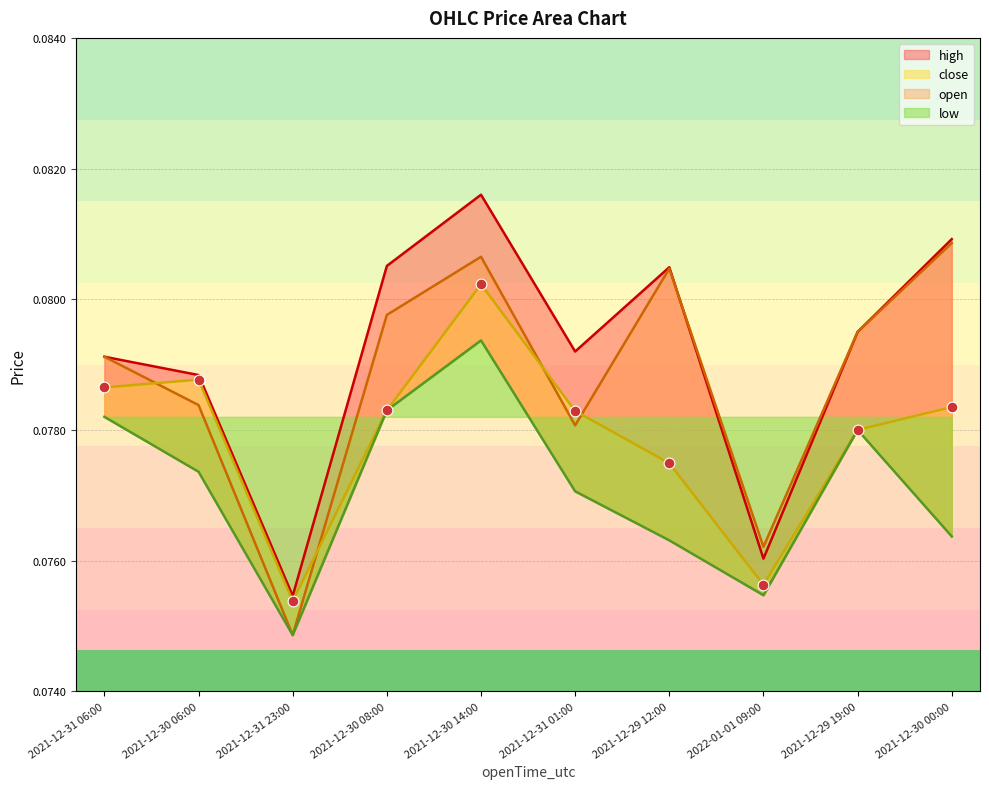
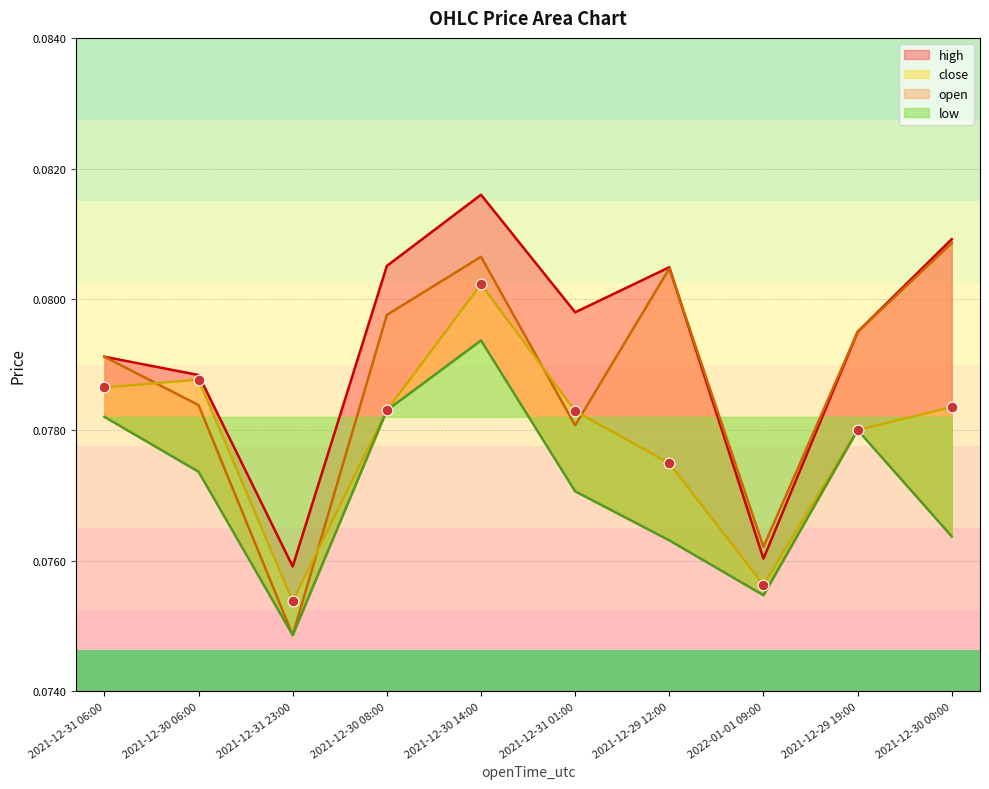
  {
    "high": {
      "2021-12-30 06:00": 0.0788,
-     "2021-12-31 23:00": 0.0755,
+     "2021-12-31 23:00": 0.0759,
      "2021-12-30 08:00": 0.0805,
      "2021-12-30 14:00": 0.0816,
-     "2021-12-31 01:00": 0.0792,
+     "2021-12-31 01:00": 0.0798,
      "2022-01-01 09:00": 0.0760,
      "2021-12-30 00:00": 0.0809
    }
  }
